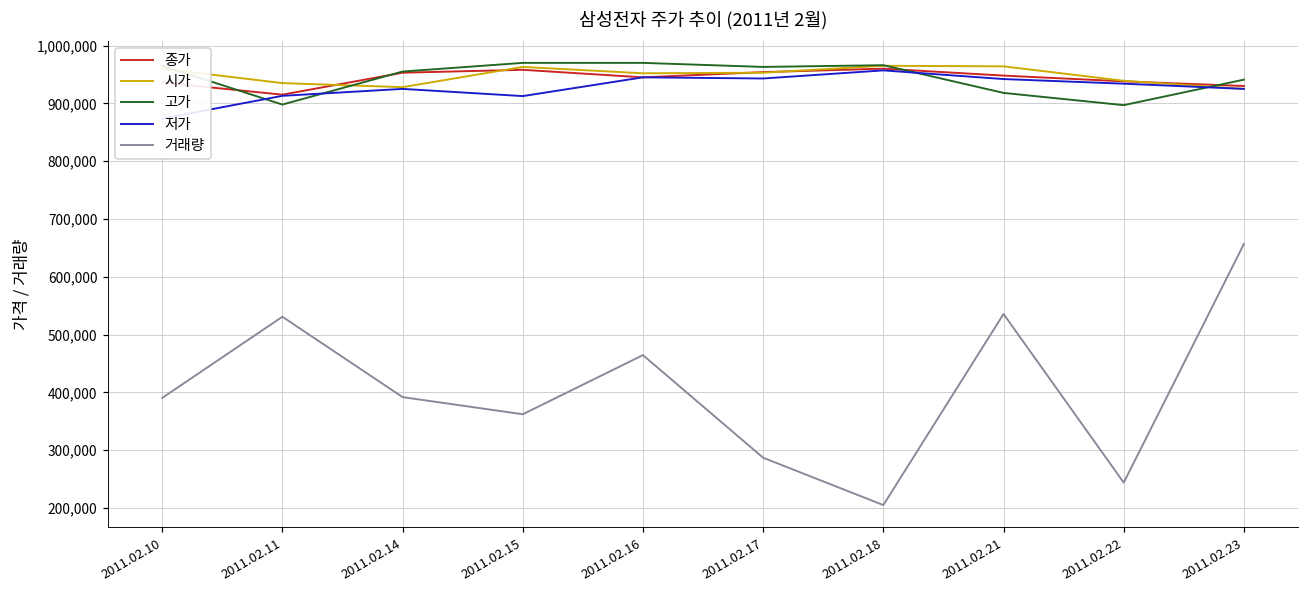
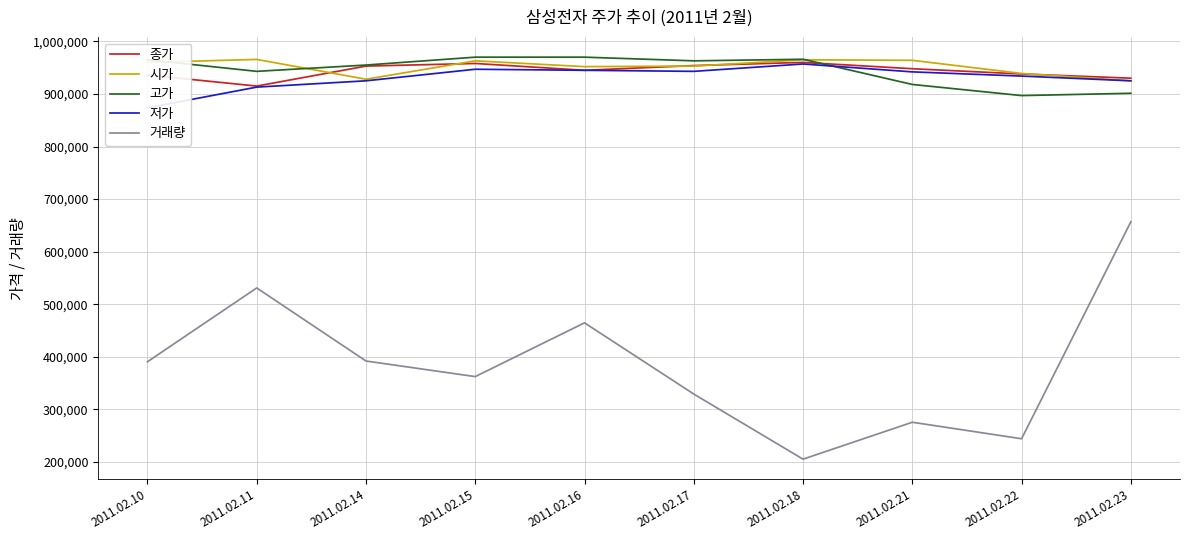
  {
    "종가": {
      "2011.02.15": "960,000",
      "2011.02.21": "950,000",
      "2011.02.23": "930,000"
    },
    "시가": {
-     "2011.02.11": "940,000",
+     "2011.02.11": "970,000",
      "2011.02.15": "960,000",
      "2011.02.16": "950,000",
      "2011.02.21": "960,000"
    },
    "고가": {
-     "2011.02.11": "900,000",
+     "2011.02.11": "940,000",
      "2011.02.15": "970,000",
      "2011.02.16": "970,000",
      "2011.02.17": "960,000",
      "2011.02.21": "920,000",
      "2011.02.22": "900,000",
-     "2011.02.23": "940,000"
+     "2011.02.23": "900,000"
    },
    "저가": {
-     "2011.02.15": "910,000",
+     "2011.02.15": "950,000",
      "2011.02.17": "940,000",
      "2011.02.21": "940,000"
    },
    "거래량": {
      "2011.02.10": "390,000",
      "2011.02.11": "530,000",
      "2011.02.14": "390,000",
      "2011.02.15": "360,000",
      "2011.02.16": "460,000",
-     "2011.02.17": "290,000",
+     "2011.02.17": "330,000",
      "2011.02.18": "210,000",
-     "2011.02.21": "540,000",
+     "2011.02.21": "280,000",
      "2011.02.22": "240,000",
      "2011.02.23": "660,000"
    }
  }
